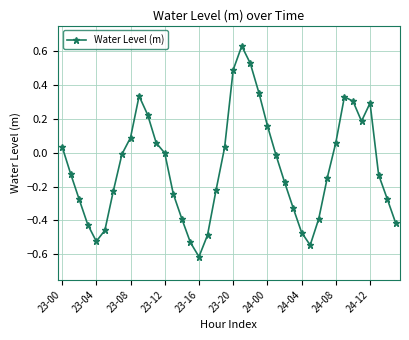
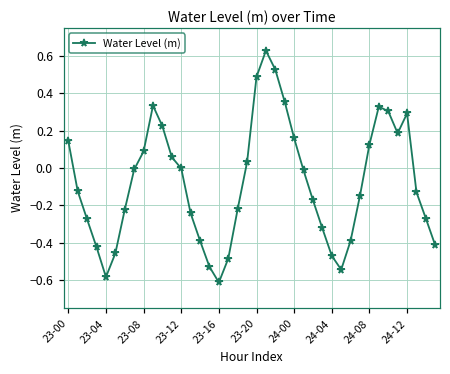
  {
-   "23-00": 0.04,
-   "23-04": -0.52,
+   "23-00": 0.14,
+   "23-04": -0.59,
    "23-08": 0.09,
    "23-12": 0.00,
    "23-16": -0.61,
    "23-20": 0.49,
    "24-00": 0.16,
    "24-04": -0.47,
-   "24-08": 0.06,
+   "24-08": 0.13,
    "24-12": 0.29
  }
